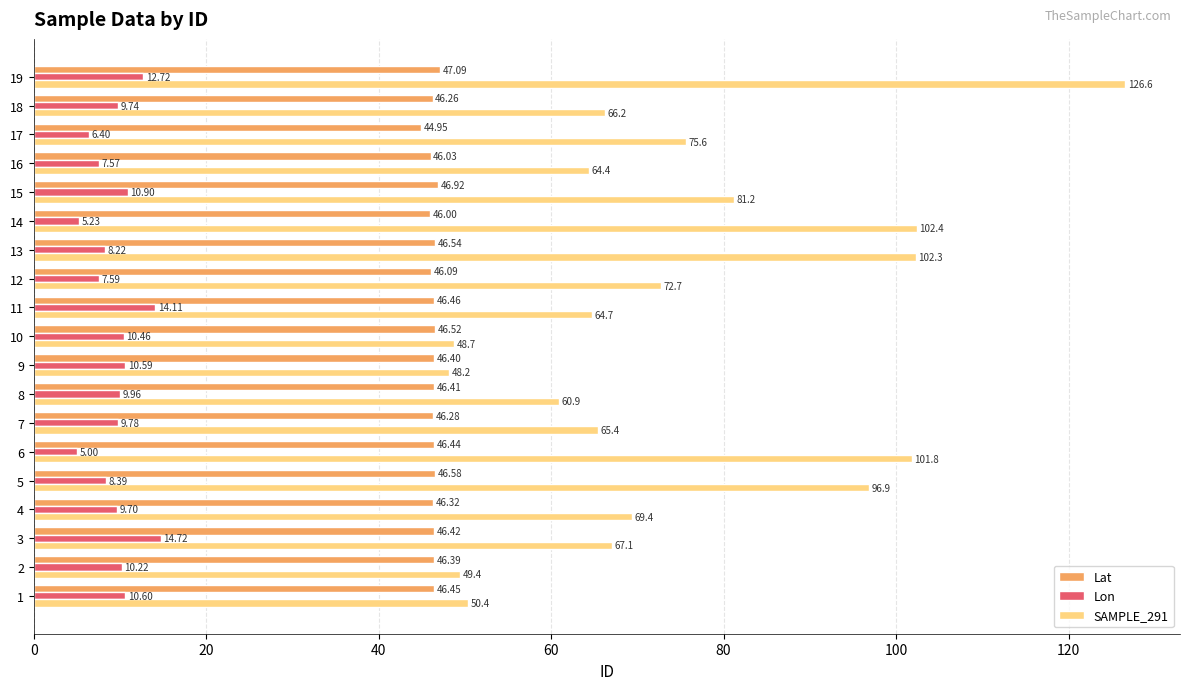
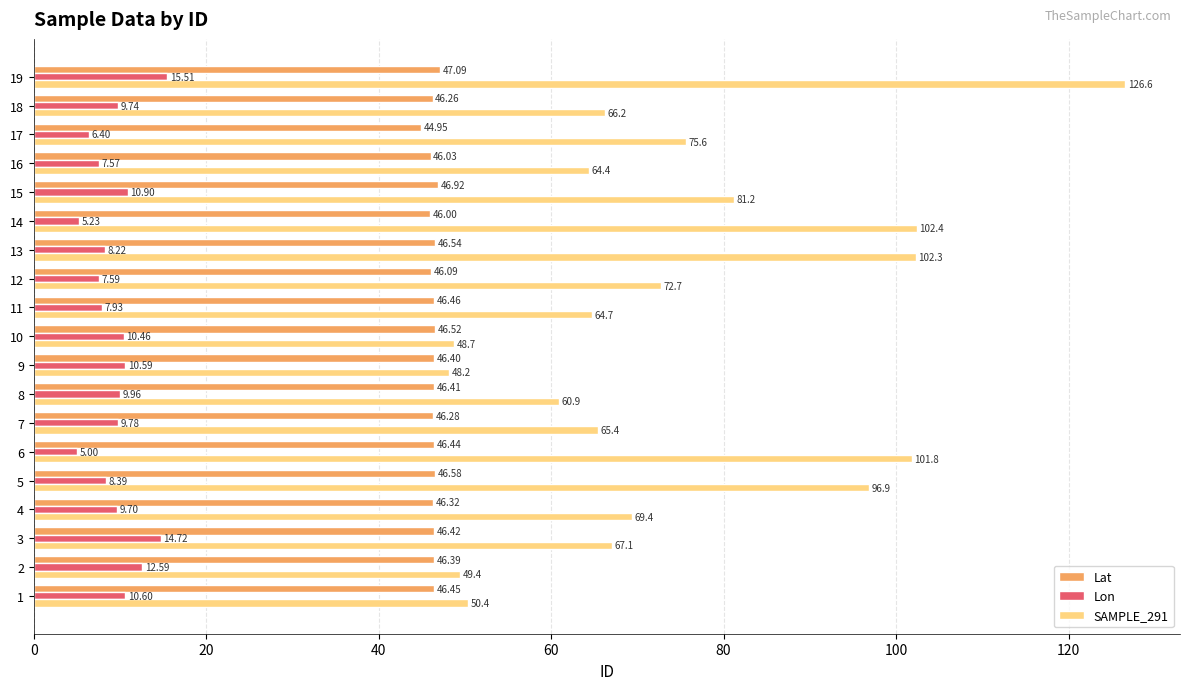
  {
    "Lon": {
-     "19": 12.72,
+     "19": 15.51,
      "18": 9.74,
      "17": 6.40,
      "16": 7.57,
      "15": 10.90,
      "14": 5.23,
      "13": 8.22,
      "12": 7.59,
-     "11": 14.11,
+     "11": 7.93,
      "10": 10.46,
      "9": 10.59,
      "8": 9.96,
      "7": 9.78,
      "6": 5.00,
      "5": 8.39,
      "4": 9.70,
      "3": 14.72,
-     "2": 10.22,
+     "2": 12.59,
      "1": 10.60
    }
  }
